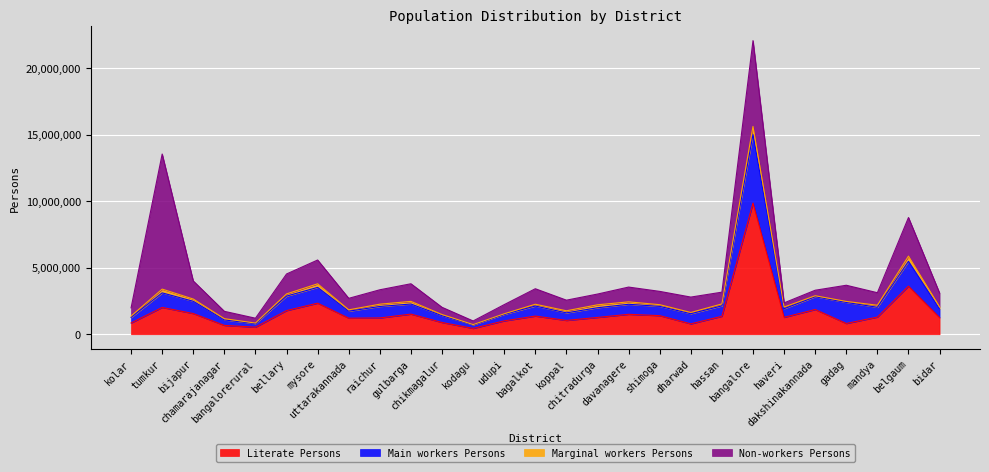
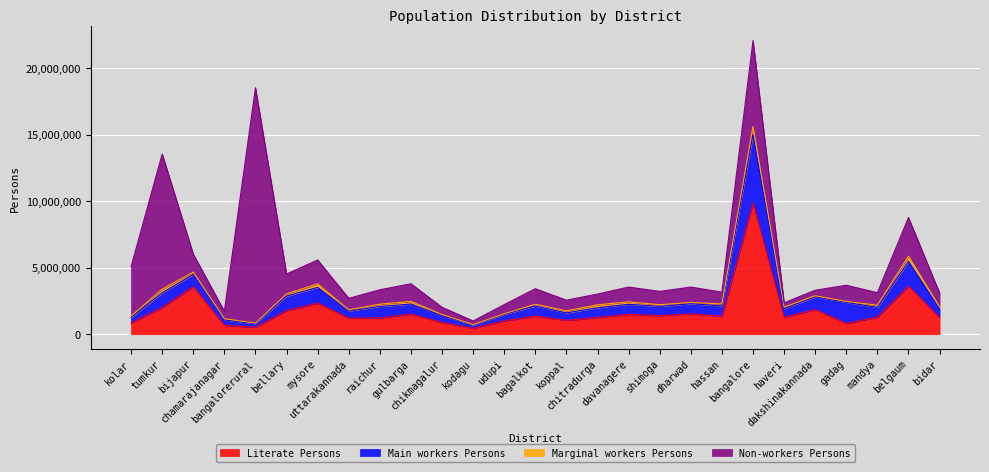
  {
    "Literate Persons": {
      "kolar": "800,000",
      "tumkur": "2,000,000",
-     "bijapur": "1,600,000",
+     "bijapur": "3,600,000",
      "chamarajanagar": "700,000",
      "bangalorerural": "500,000",
      "bellary": "1,800,000",
      "mysore": "2,300,000",
      "uttarakannada": "1,200,000",
      "raichur": "1,200,000",
      "gulbarga": "1,500,000",
      "chikmagalur": "900,000",
      "kodagu": "400,000",
      "udupi": "1,000,000",
      "bagalkot": "1,400,000",
      "koppal": "1,000,000",
      "chitradurga": "1,300,000",
      "davanagere": "1,500,000",
      "shimoga": "1,400,000",
-     "dharwad": "800,000",
+     "dharwad": "1,500,000",
      "hassan": "1,300,000",
      "bangalore": "9,900,000",
      "haveri": "1,300,000",
      "dakshinakannada": "1,900,000",
      "gadag": "800,000",
      "mandya": "1,300,000",
      "belgaum": "3,600,000",
      "bidar": "1,300,000"
    },
    "Main workers Persons": {
      "tumkur": "1,100,000",
      "mysore": "1,200,000",
      "gulbarga": "800,000",
      "chitradurga": "700,000",
      "bangalore": "5,200,000",
      "belgaum": "1,900,000"
    },
    "Marginal workers Persons": {
      "tumkur": "300,000",
      "mysore": "300,000",
      "gulbarga": "200,000",
      "chitradurga": "200,000",
      "bangalore": "600,000",
      "belgaum": "400,000"
    },
    "Non-workers Persons": {
-     "kolar": "600,000",
+     "kolar": "3,700,000",
      "tumkur": "10,100,000",
      "bijapur": "1,400,000",
      "chamarajanagar": "600,000",
-     "bangalorerural": "400,000",
+     "bangalorerural": "17,700,000",
      "bellary": "1,500,000",
      "mysore": "1,800,000",
      "uttarakannada": "900,000",
      "raichur": "1,100,000",
      "gulbarga": "1,300,000",
      "chikmagalur": "500,000",
      "kodagu": "300,000",
      "udupi": "700,000",
      "bagalkot": "1,200,000",
      "koppal": "800,000",
      "chitradurga": "800,000",
      "davanagere": "1,100,000",
      "shimoga": "1,000,000",
      "dharwad": "1,200,000",
      "hassan": "900,000",
      "bangalore": "6,400,000",
      "haveri": "300,000",
      "dakshinakannada": "400,000",
      "gadag": "1,200,000",
      "mandya": "900,000",
      "belgaum": "2,900,000",
      "bidar": "1,000,000"
    }
  }
